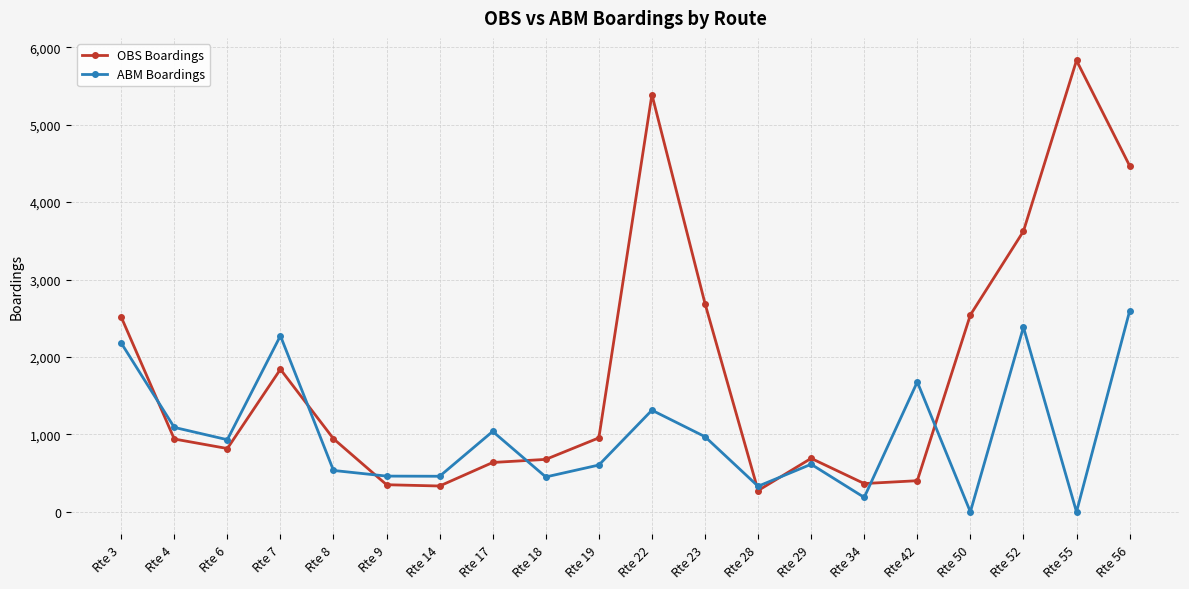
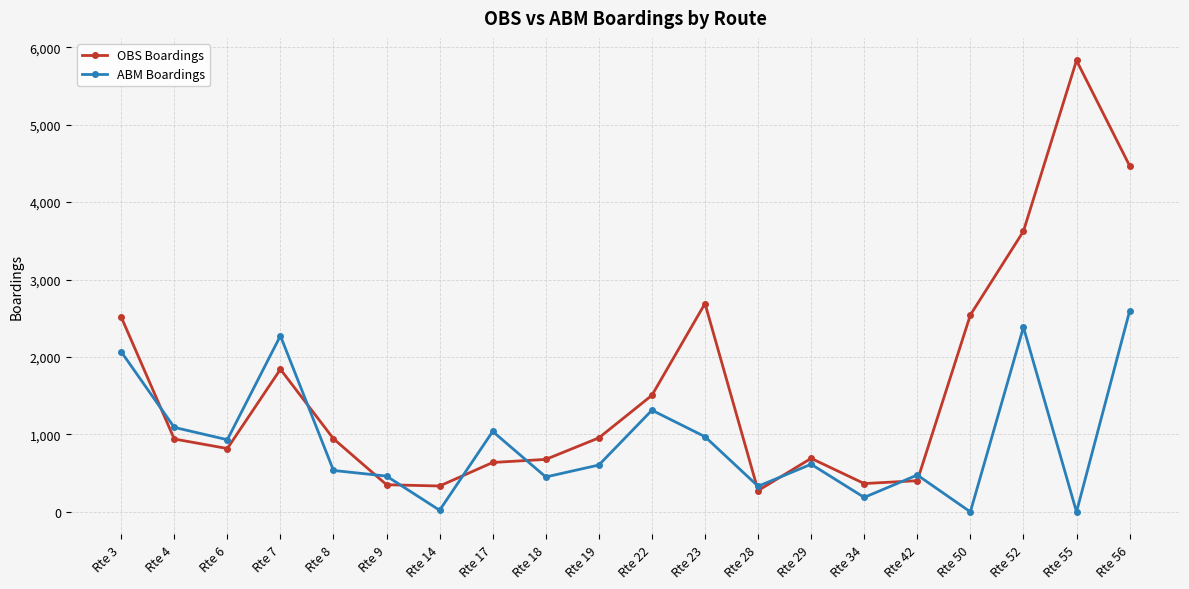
  {
    "OBS Boardings": {
      "Rte 3": "2,500",
      "Rte 4": "900",
      "Rte 6": "800",
      "Rte 7": "1,800",
      "Rte 8": "900",
      "Rte 9": "400",
      "Rte 14": "300",
      "Rte 17": "600",
      "Rte 18": "700",
      "Rte 19": "1,000",
-     "Rte 22": "5,400",
+     "Rte 22": "1,500",
      "Rte 23": "2,700",
      "Rte 28": "300",
      "Rte 29": "700",
      "Rte 34": "400",
      "Rte 42": "400",
      "Rte 50": "2,500",
      "Rte 52": "3,600",
      "Rte 55": "5,800",
      "Rte 56": "4,500"
    },
    "ABM Boardings": {
-     "Rte 3": "2,200",
+     "Rte 3": "2,100",
      "Rte 4": "1,100",
      "Rte 6": "900",
      "Rte 7": "2,300",
      "Rte 8": "500",
      "Rte 9": "500",
-     "Rte 14": "500",
+     "Rte 14": "0",
      "Rte 17": "1,000",
      "Rte 18": "500",
      "Rte 19": "600",
      "Rte 22": "1,300",
      "Rte 23": "1,000",
      "Rte 28": "300",
      "Rte 29": "600",
      "Rte 34": "200",
-     "Rte 42": "1,700",
+     "Rte 42": "500",
      "Rte 50": "0",
      "Rte 52": "2,400",
      "Rte 55": "0",
      "Rte 56": "2,600"
    }
  }
